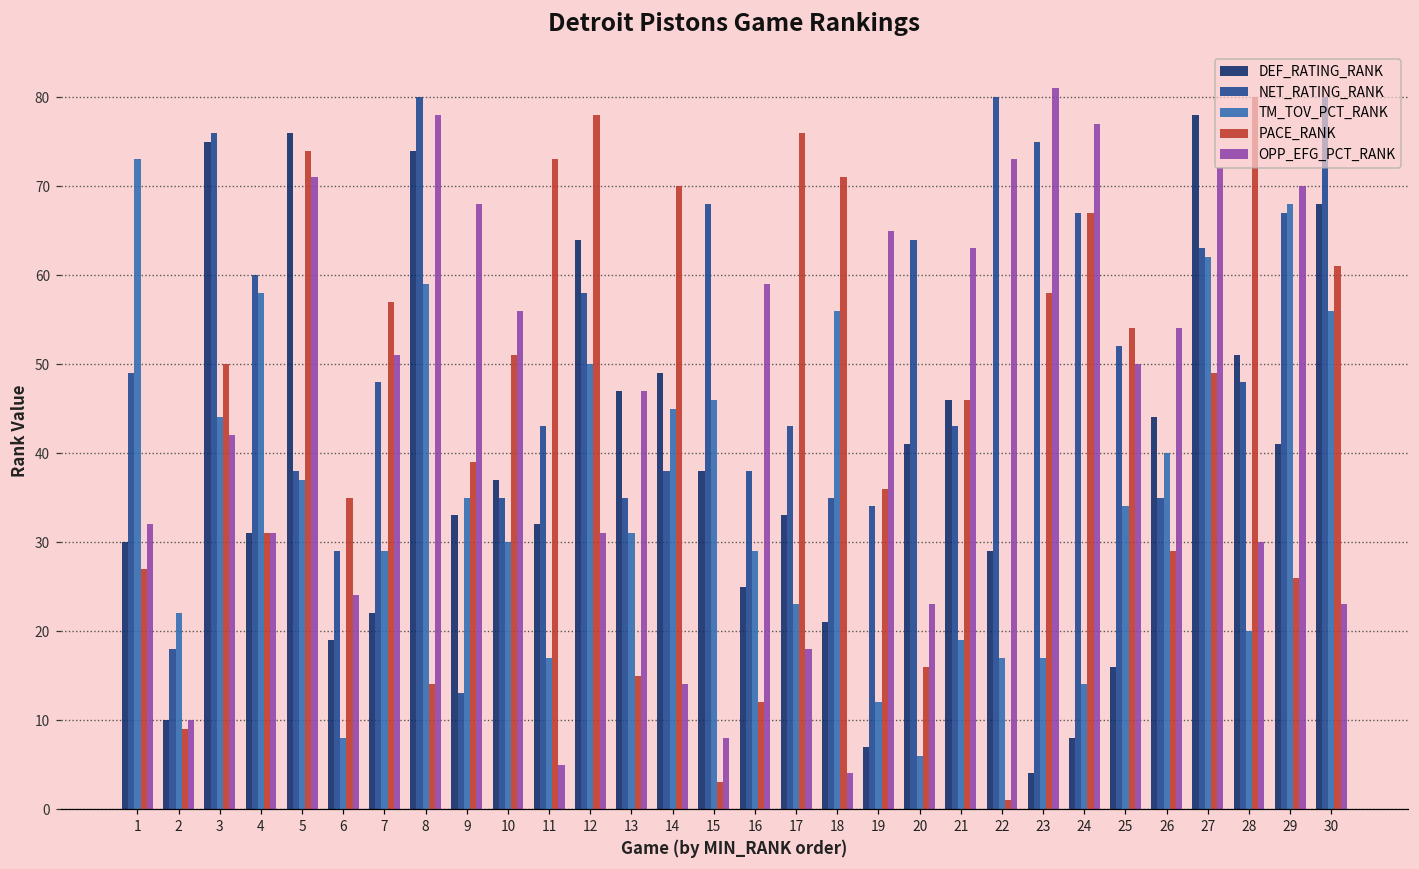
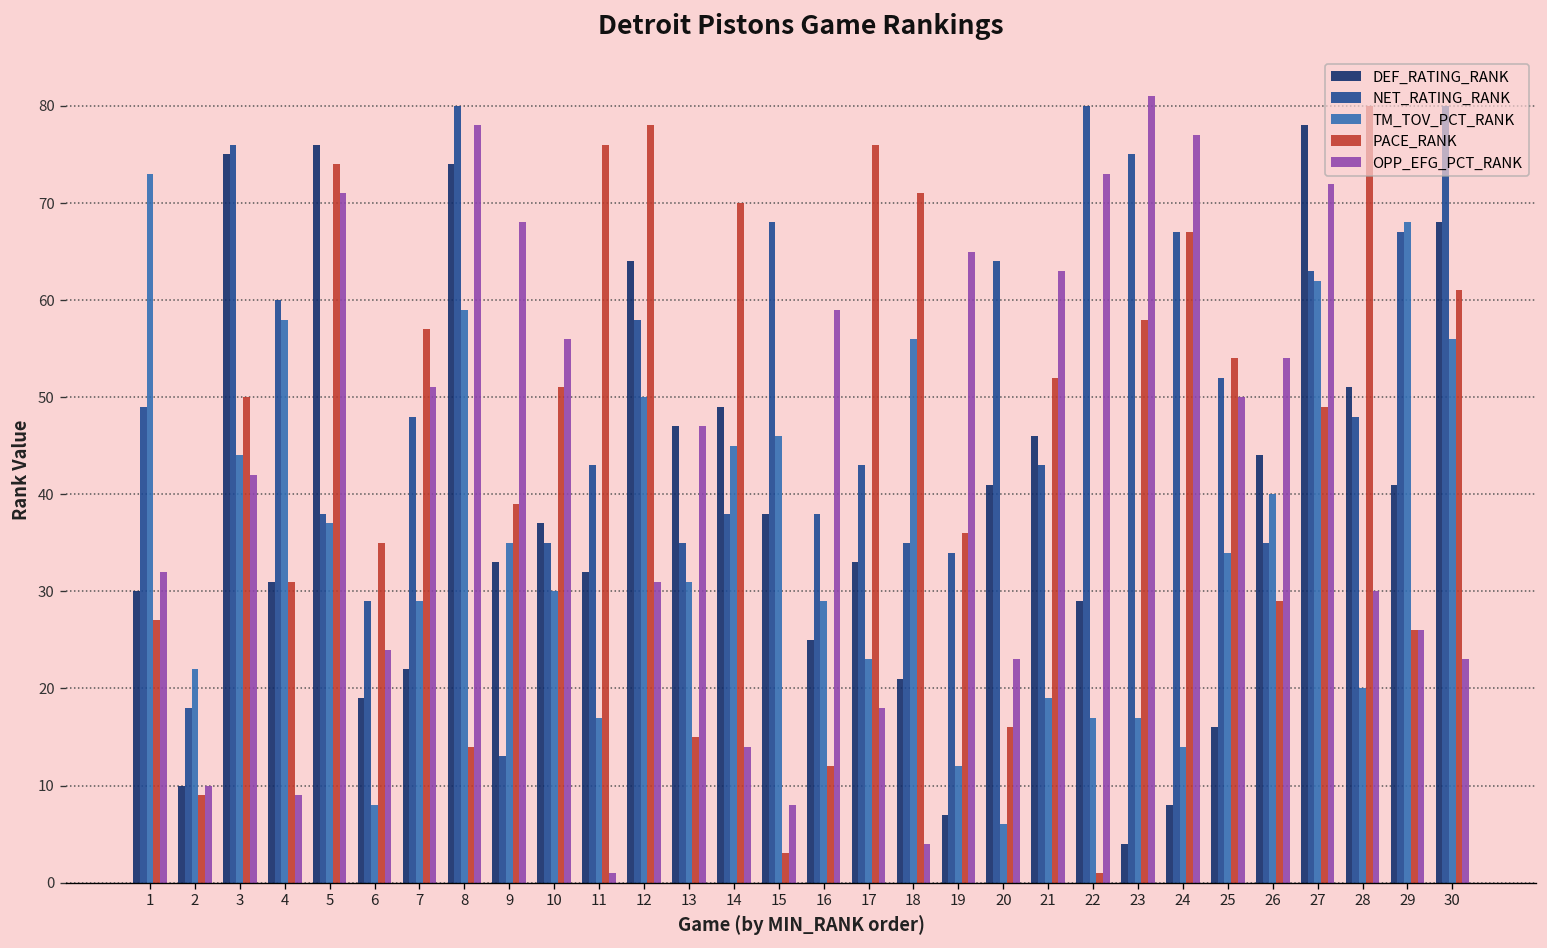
  {
    "PACE_RANK": {
      "1": 27,
      "2": 9,
      "3": 50,
      "4": 31,
      "5": 74,
      "6": 35,
      "7": 57,
      "8": 14,
      "9": 39,
      "10": 51,
-     "11": 73,
+     "11": 76,
      "12": 78,
      "13": 15,
      "14": 70,
      "15": 3,
      "16": 12,
      "17": 76,
      "18": 71,
      "19": 36,
      "20": 16,
-     "21": 46,
+     "21": 52,
      "22": 1,
      "23": 58,
      "24": 67,
      "25": 54,
      "26": 29,
      "27": 49,
      "29": 26,
      "30": 61
    },
    "OPP_EFG_PCT_RANK": {
      "1": 32,
      "2": 10,
      "3": 42,
-     "4": 31,
+     "4": 9,
      "5": 71,
      "6": 24,
      "7": 51,
      "8": 78,
      "9": 68,
      "10": 56,
-     "11": 5,
+     "11": 1,
      "12": 31,
      "13": 47,
      "14": 14,
      "15": 8,
      "16": 59,
      "17": 18,
      "18": 4,
      "19": 65,
      "20": 23,
      "21": 63,
      "22": 73,
      "23": 81,
      "24": 77,
      "25": 50,
      "26": 54,
      "28": 30,
-     "29": 70,
+     "29": 26,
      "30": 23
    }
  }
